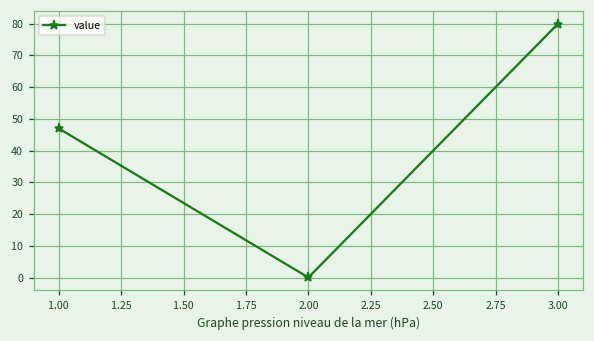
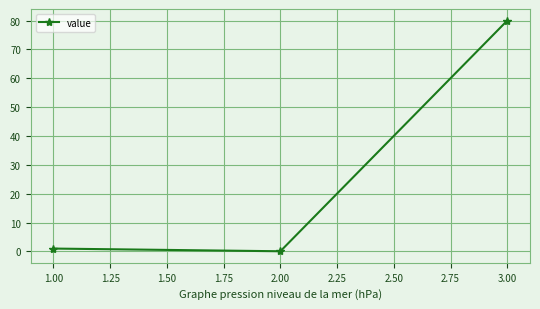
  {
-   "1.00": 47,
+   "1.00": 1,
    "2.00": 0,
    "3.00": 80
  }
